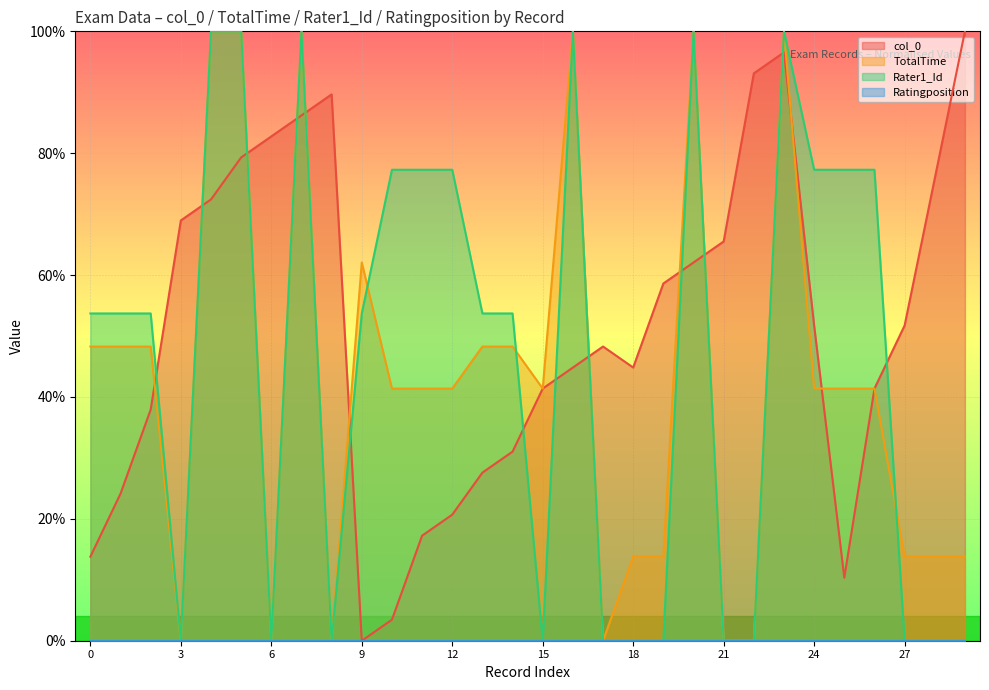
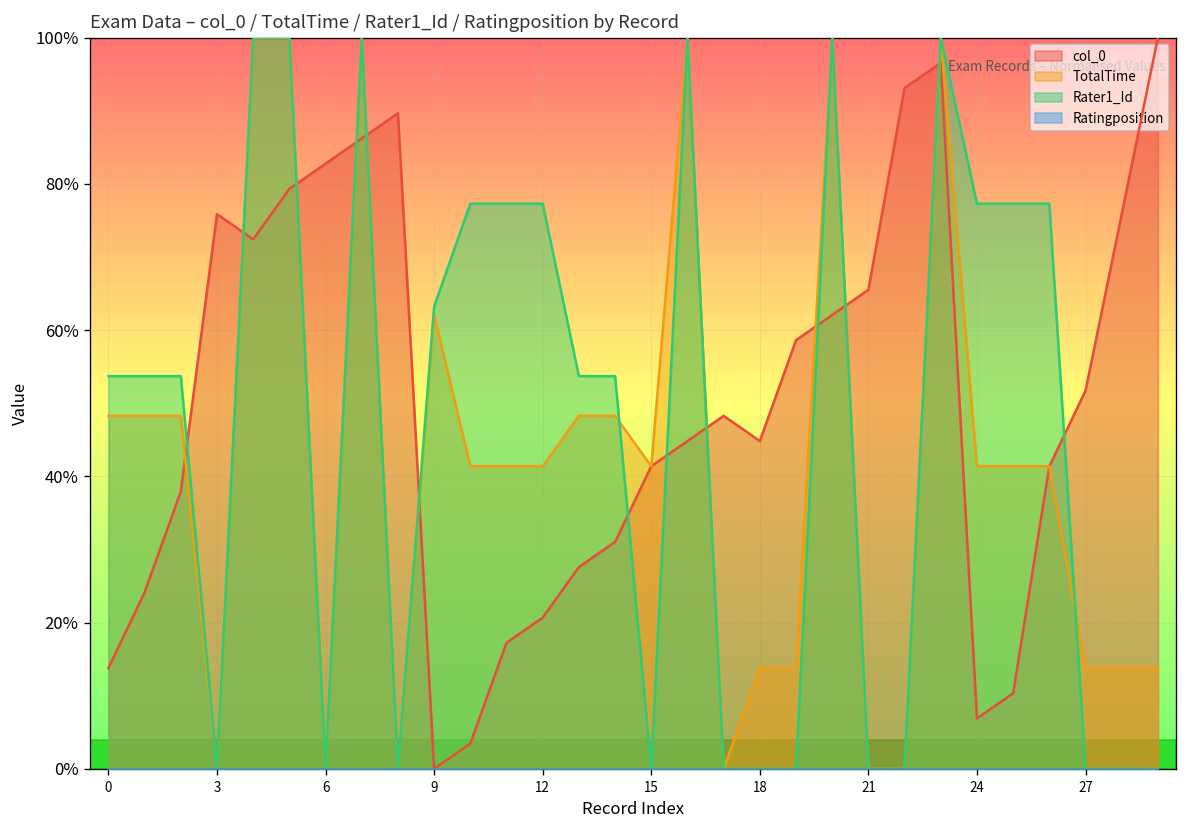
  {
    "col_0": {
      "0": "14%",
-     "3": "69%",
+     "3": "76%",
      "6": "83%",
      "12": "21%",
      "18": "45%",
      "21": "66%",
-     "24": "52%",
+     "24": "7%",
      "27": "52%"
    },
    "TotalTime": {
      "0": "48%",
      "9": "62%",
      "12": "41%",
      "18": "14%",
      "24": "41%",
      "27": "14%"
    },
    "Rater1_Id": {
      "0": "54%",
-     "9": "54%",
+     "9": "63%",
      "12": "77%",
      "24": "77%"
    }
  }
